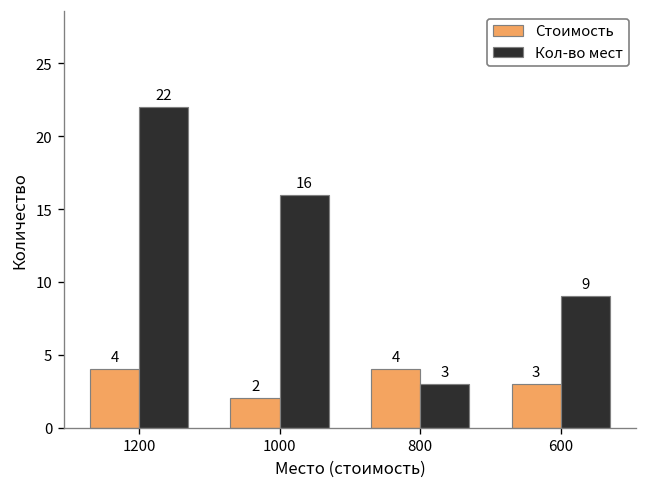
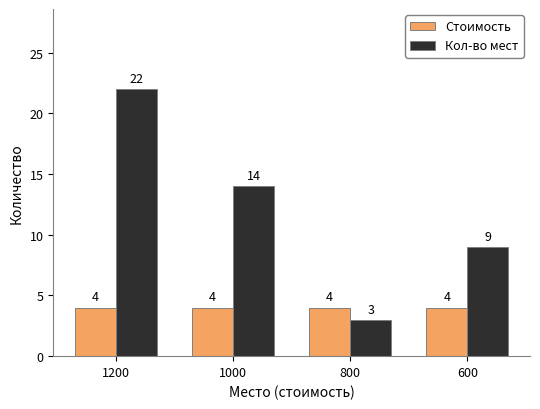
  {
    "Стоимость": {
      "1200": 4,
-     "1000": 2,
+     "1000": 4,
      "800": 4,
-     "600": 3
+     "600": 4
    },
    "Кол-во мест": {
      "1200": 22,
-     "1000": 16,
+     "1000": 14,
      "800": 3,
      "600": 9
    }
  }
